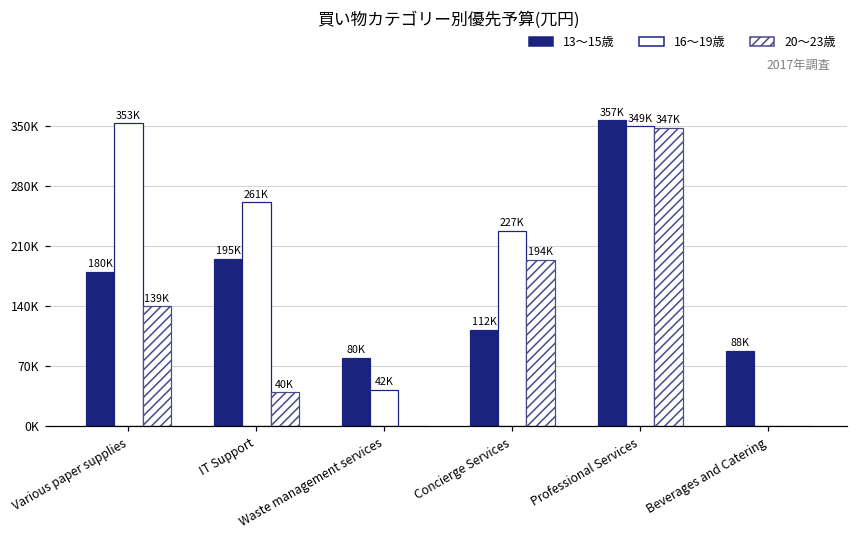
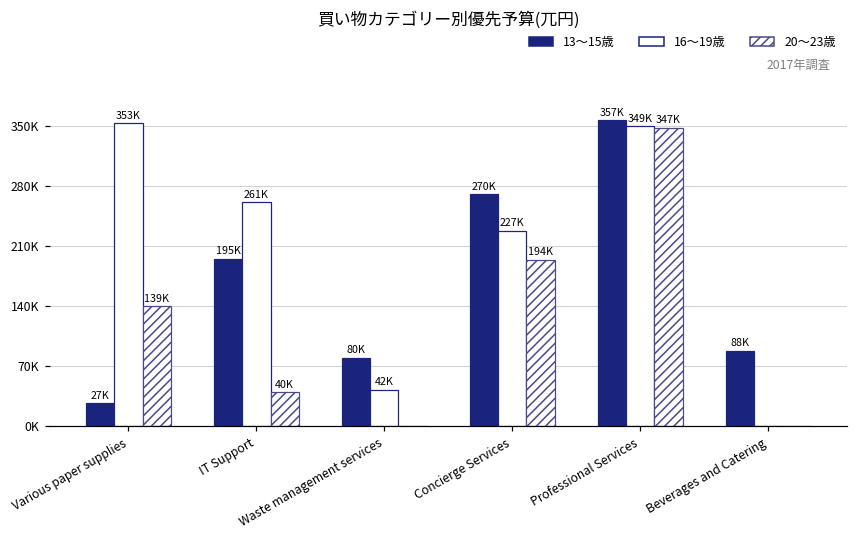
  {
    "13～15歳": {
-     "Various paper supplies": "180K",
+     "Various paper supplies": "27K",
      "IT Support": "195K",
      "Waste management services": "80K",
-     "Concierge Services": "112K",
+     "Concierge Services": "270K",
      "Professional Services": "357K",
      "Beverages and Catering": "88K"
    }
  }
